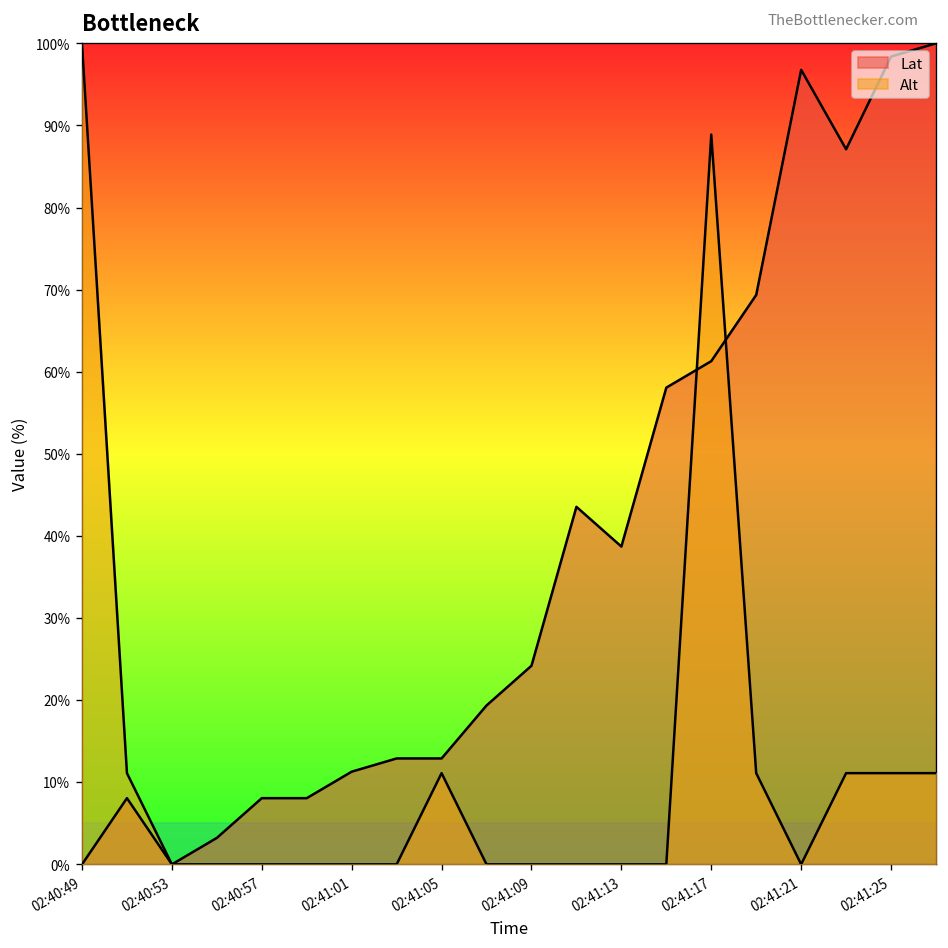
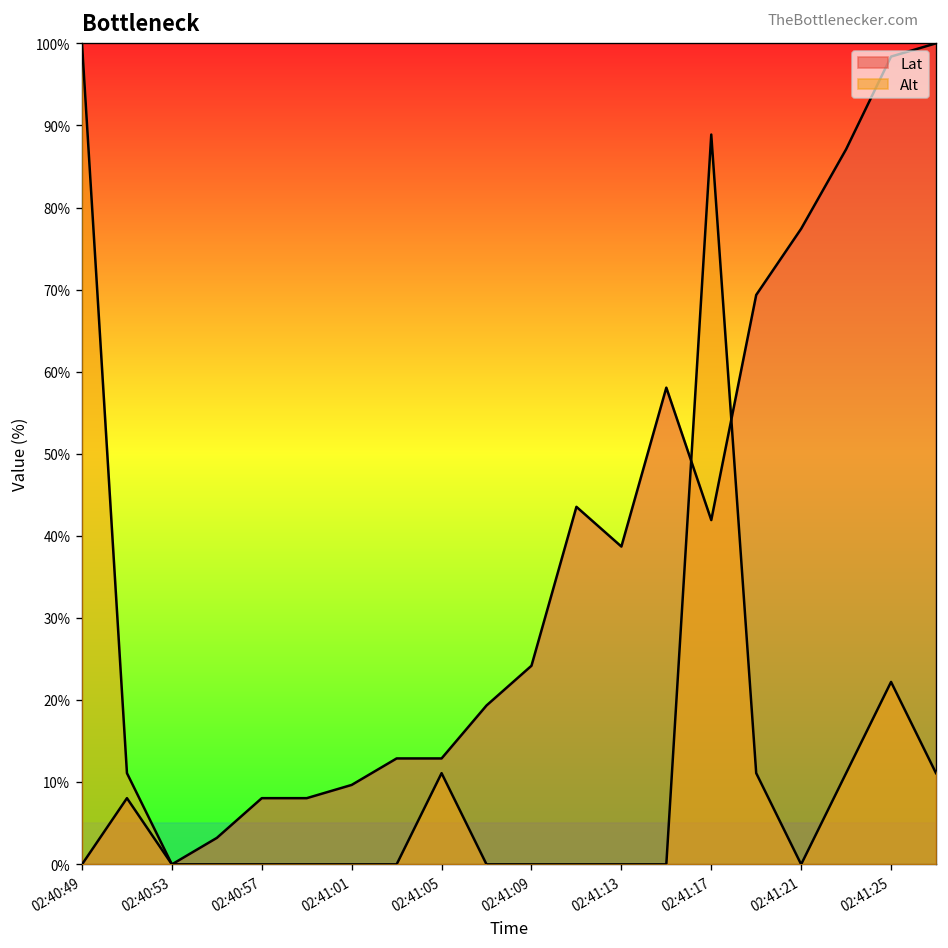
  {
    "Lat": {
      "02:40:57": "8%",
-     "02:41:01": "11%",
+     "02:41:01": "10%",
      "02:41:05": "13%",
      "02:41:09": "24%",
      "02:41:13": "39%",
-     "02:41:17": "61%",
-     "02:41:21": "97%"
+     "02:41:17": "42%",
+     "02:41:21": "77%"
    },
    "Alt": {
      "02:40:49": "100%",
      "02:41:05": "11%",
      "02:41:17": "89%",
-     "02:41:25": "11%"
+     "02:41:25": "22%"
    }
  }
